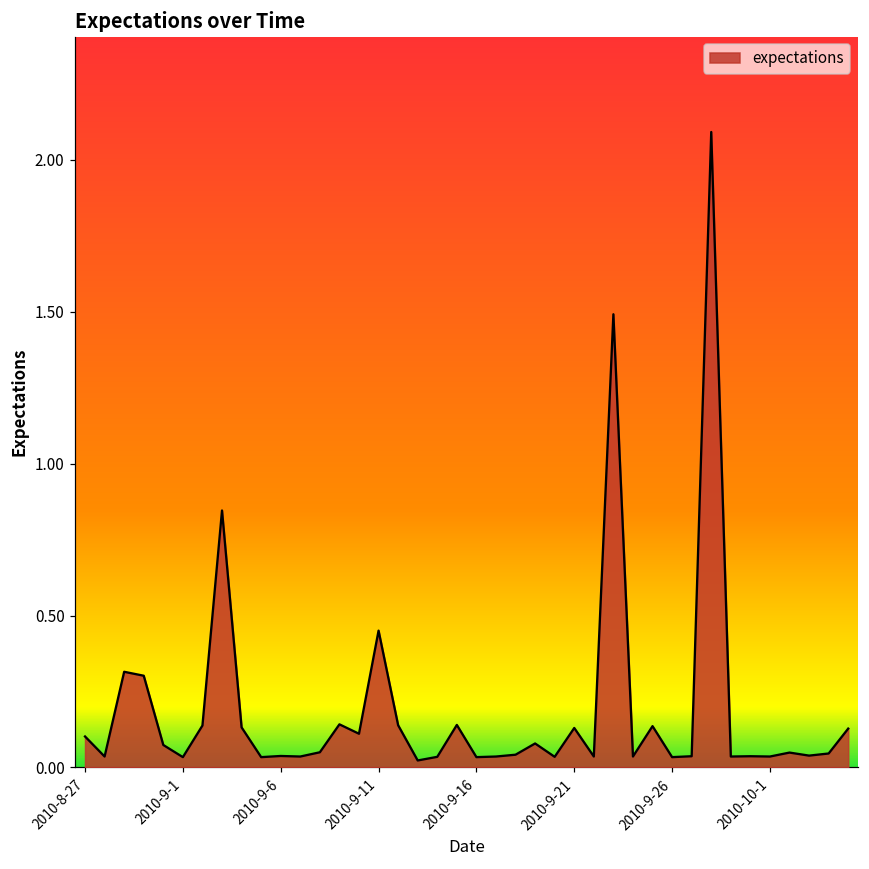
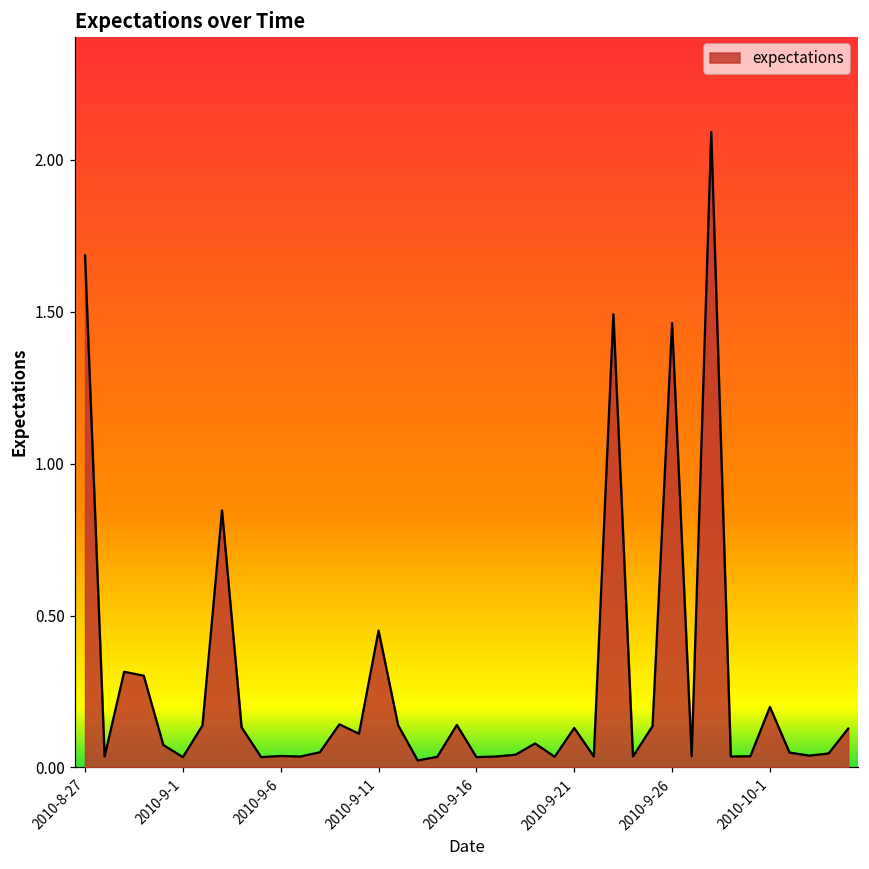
  {
-   "2010-8-27": 0.10,
+   "2010-8-27": 1.69,
    "2010-9-1": 0.03,
    "2010-9-6": 0.04,
    "2010-9-11": 0.45,
    "2010-9-16": 0.03,
    "2010-9-21": 0.13,
-   "2010-9-26": 0.03,
-   "2010-10-1": 0.04
+   "2010-9-26": 1.46,
+   "2010-10-1": 0.20
  }
